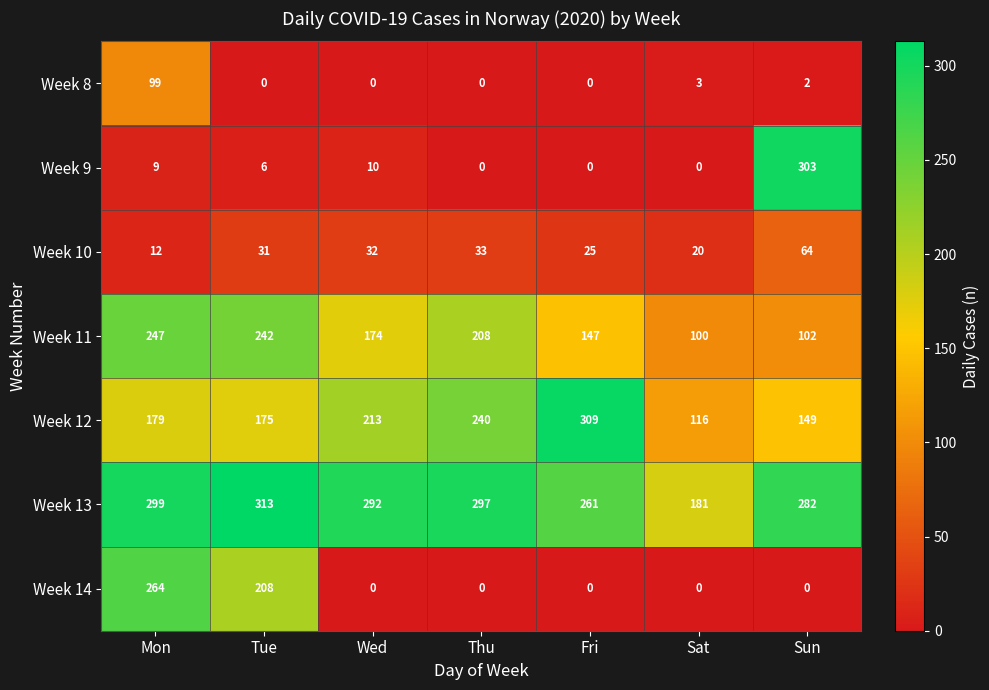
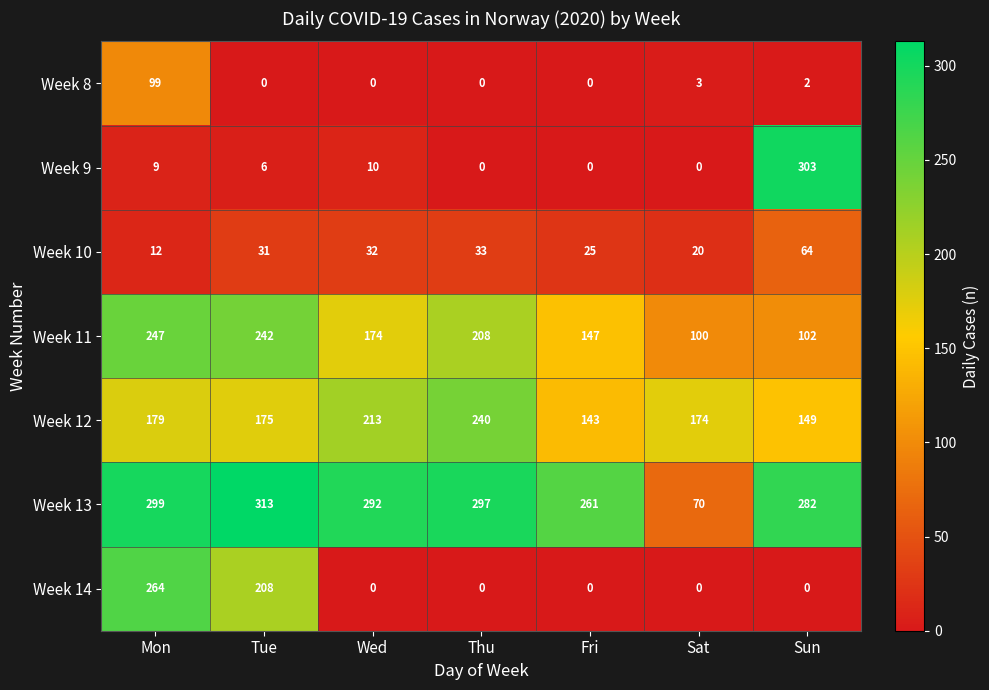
  {
    "Week 8": {
      "Mon": 99,
      "Tue": 0,
      "Wed": 0,
      "Thu": 0,
      "Fri": 0,
      "Sat": 3,
      "Sun": 2
    },
    "Week 9": {
      "Mon": 9,
      "Tue": 6,
      "Wed": 10,
      "Thu": 0,
      "Fri": 0,
      "Sat": 0,
      "Sun": 303
    },
    "Week 10": {
      "Mon": 12,
      "Tue": 31,
      "Wed": 32,
      "Thu": 33,
      "Fri": 25,
      "Sat": 20,
      "Sun": 64
    },
    "Week 11": {
      "Mon": 247,
      "Tue": 242,
      "Wed": 174,
      "Thu": 208,
      "Fri": 147,
      "Sat": 100,
      "Sun": 102
    },
    "Week 12": {
      "Mon": 179,
      "Tue": 175,
      "Wed": 213,
      "Thu": 240,
-     "Fri": 309,
-     "Sat": 116,
+     "Fri": 143,
+     "Sat": 174,
      "Sun": 149
    },
    "Week 13": {
      "Mon": 299,
      "Tue": 313,
      "Wed": 292,
      "Thu": 297,
      "Fri": 261,
-     "Sat": 181,
+     "Sat": 70,
      "Sun": 282
    },
    "Week 14": {
      "Mon": 264,
      "Tue": 208,
      "Wed": 0,
      "Thu": 0,
      "Fri": 0,
      "Sat": 0,
      "Sun": 0
    }
  }
